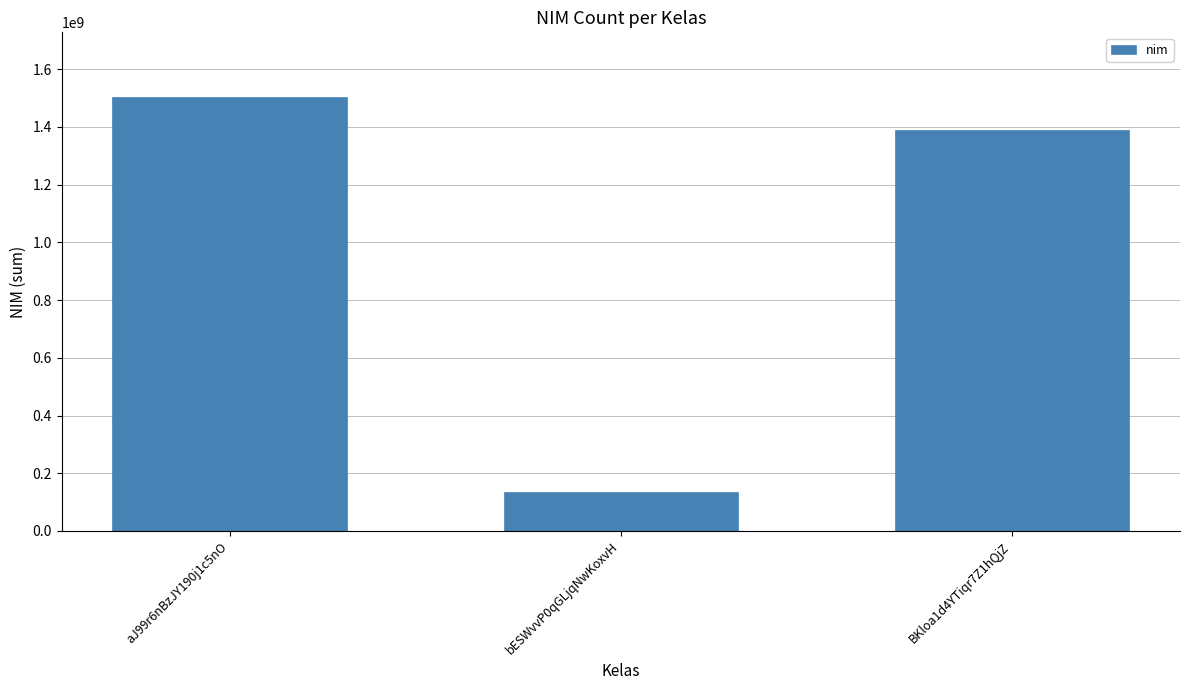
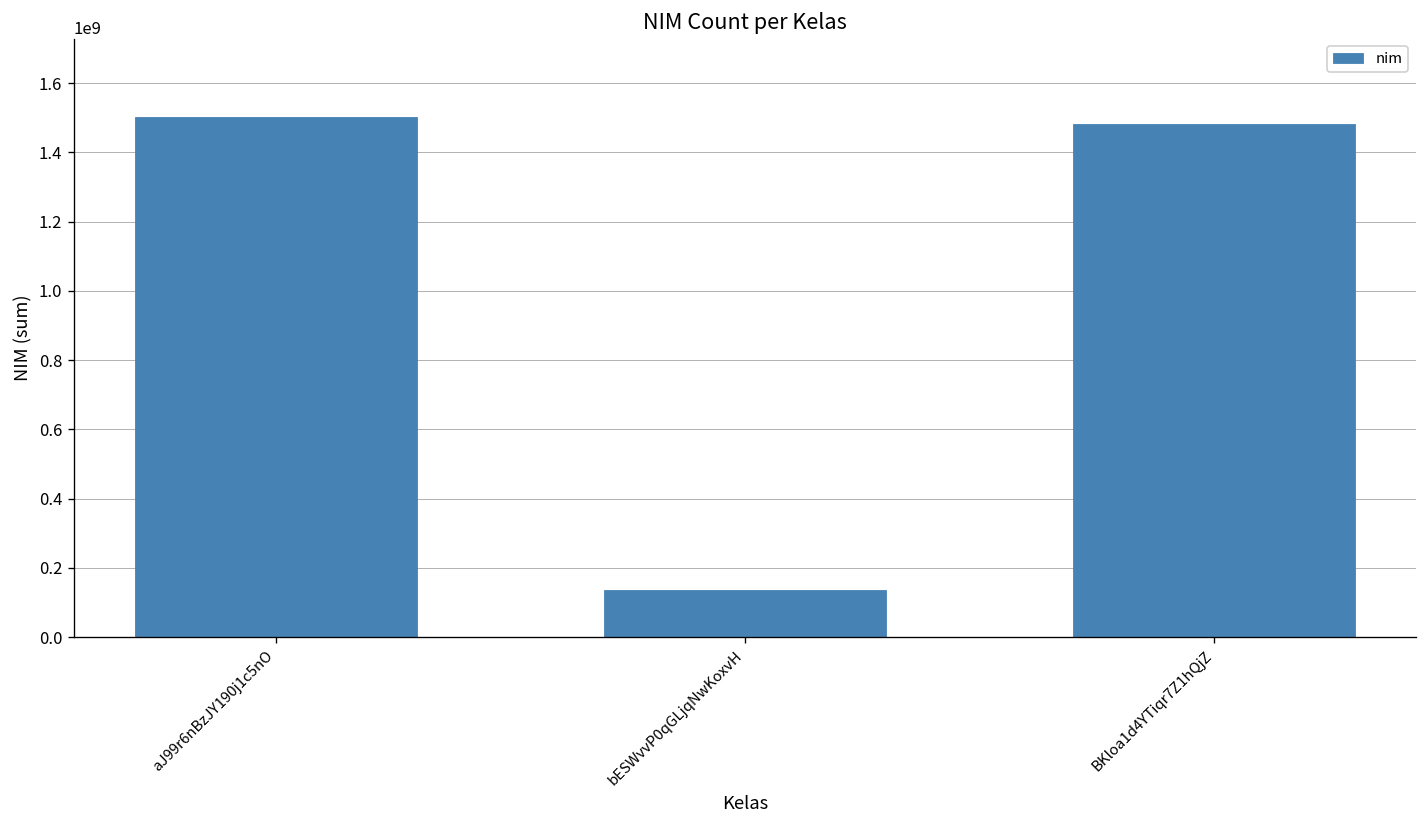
  {
    "aJ99r6nBzJY190j1c5nO": 1500000000,
    "bESWvvP0qGLjqNwKoxvH": 140000000,
-   "BKloa1d4YTiqr7Z1hQjZ": 1390000000
+   "BKloa1d4YTiqr7Z1hQjZ": 1480000000
  }
